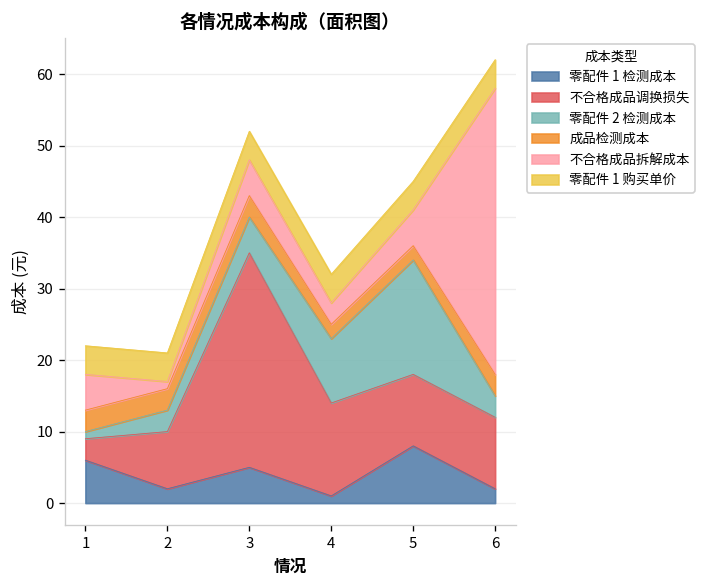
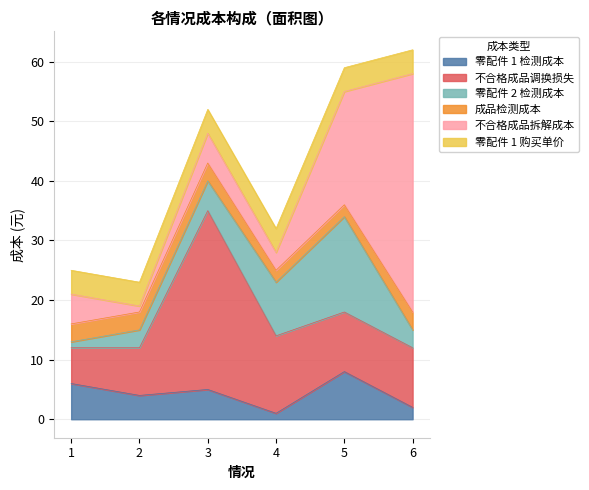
  {
    "零配件 1 检测成本": {
      "1": 6,
-     "2": 2,
+     "2": 4,
      "3": 5,
      "4": 1,
      "5": 8,
      "6": 2
    },
    "不合格成品调换损失": {
-     "1": 3,
+     "1": 6,
      "2": 8,
      "3": 30,
      "4": 13,
      "5": 10,
      "6": 10
    },
    "零配件 2 检测成本": {
      "1": 1,
      "2": 3,
      "3": 5,
      "4": 9,
      "5": 16,
      "6": 3
    },
    "成品检测成本": {
      "1": 3,
      "2": 3,
      "3": 3,
      "4": 2,
      "5": 2,
      "6": 3
    },
    "不合格成品拆解成本": {
      "1": 5,
      "2": 1,
      "3": 5,
      "4": 3,
-     "5": 5,
+     "5": 19,
      "6": 40
    },
    "零配件 1 购买单价": {
      "1": 4,
      "2": 4,
      "3": 4,
      "4": 4,
      "5": 4,
      "6": 4
    }
  }
